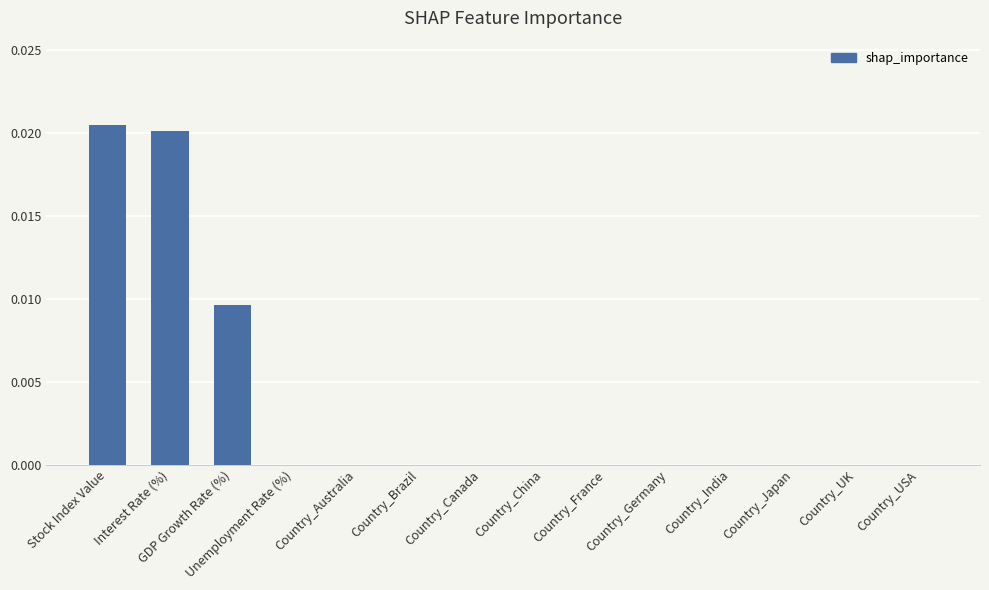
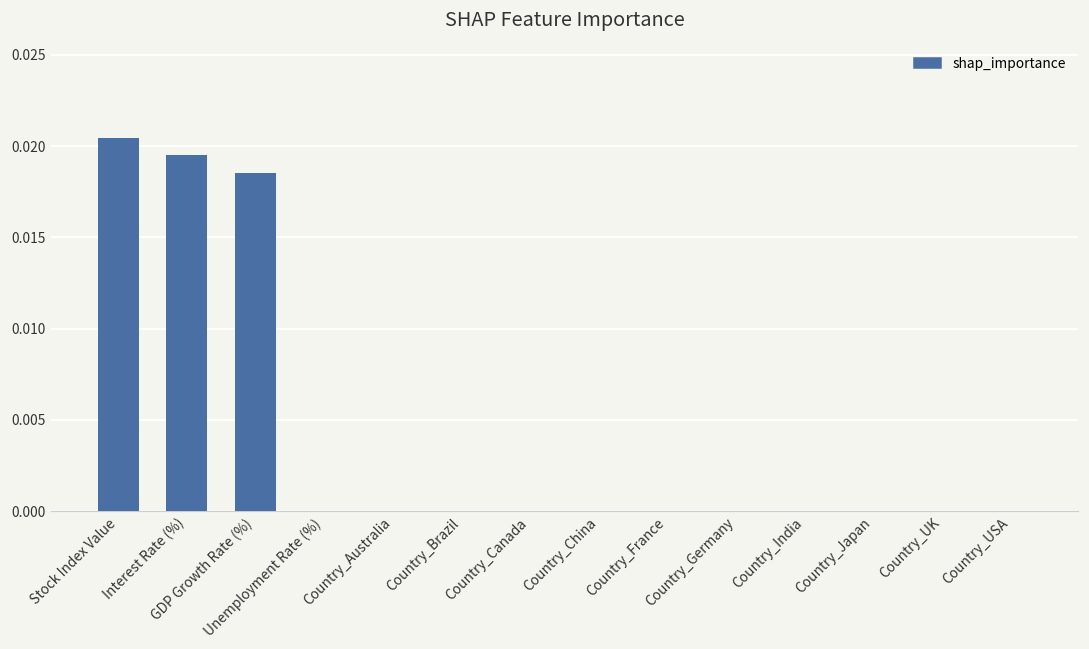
  {
    "Stock Index Value": 0.0204,
-   "Interest Rate (%)": 0.0201,
-   "GDP Growth Rate (%)": 0.0096,
+   "Interest Rate (%)": 0.0195,
+   "GDP Growth Rate (%)": 0.0185,
    "Unemployment Rate (%)": 0.0000,
    "Country_Australia": 0.0000,
    "Country_Brazil": 0.0000,
    "Country_Canada": 0.0000,
    "Country_China": 0.0000,
    "Country_France": 0.0000,
    "Country_Germany": 0.0000,
    "Country_India": 0.0000,
    "Country_Japan": 0.0000,
    "Country_UK": 0.0000,
    "Country_USA": 0.0000
  }
